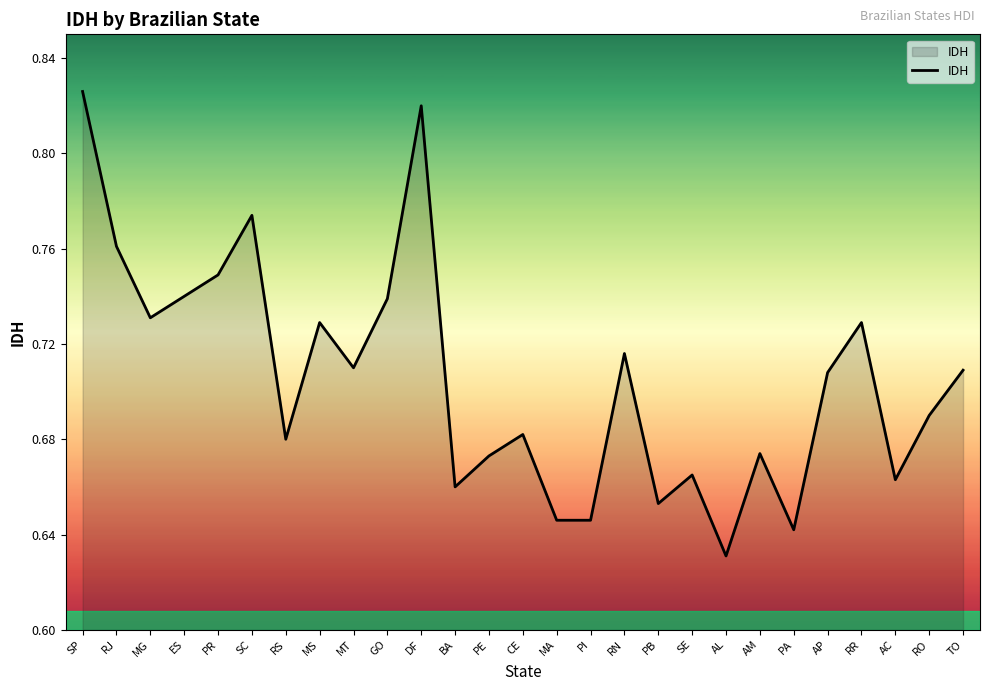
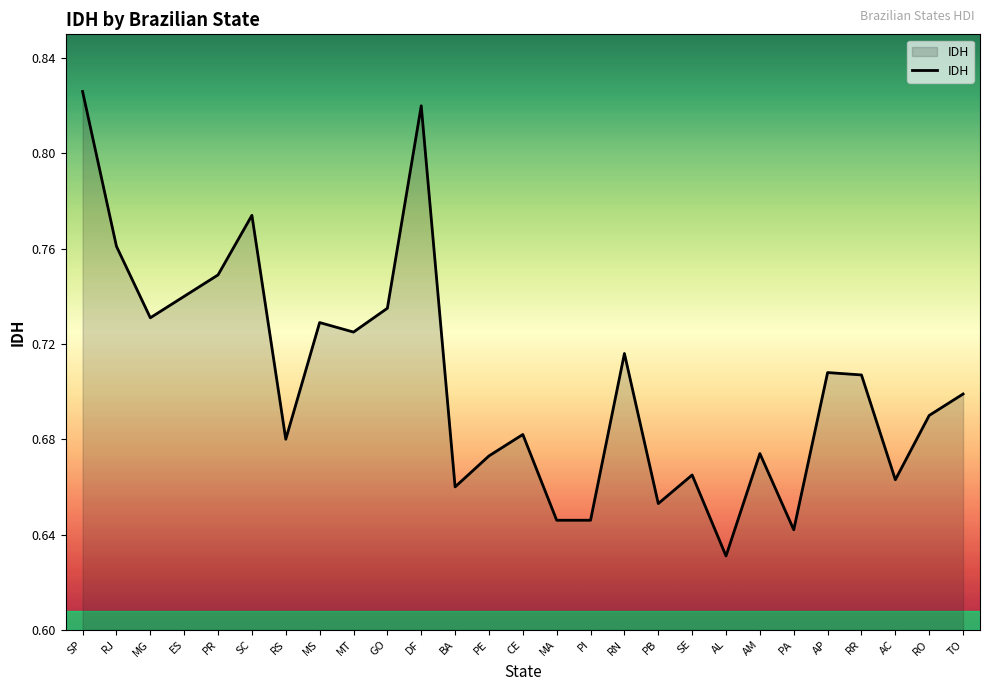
  {
    "SP": 0.826,
    "RJ": 0.761,
    "MG": 0.731,
    "ES": 0.740,
    "PR": 0.749,
    "SC": 0.774,
    "RS": 0.680,
    "MS": 0.729,
-   "MT": 0.710,
-   "GO": 0.739,
+   "MT": 0.725,
+   "GO": 0.735,
    "DF": 0.820,
    "BA": 0.660,
    "PE": 0.673,
    "CE": 0.682,
    "MA": 0.646,
    "PI": 0.646,
    "RN": 0.716,
    "PB": 0.653,
    "SE": 0.665,
    "AL": 0.631,
    "AM": 0.674,
    "PA": 0.642,
    "AP": 0.708,
-   "RR": 0.729,
+   "RR": 0.707,
    "AC": 0.663,
    "RO": 0.690,
-   "TO": 0.709
+   "TO": 0.699
  }
